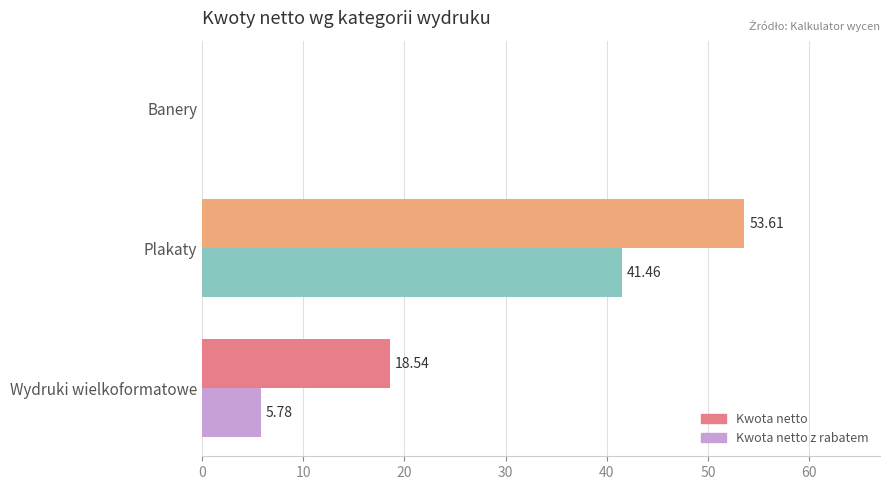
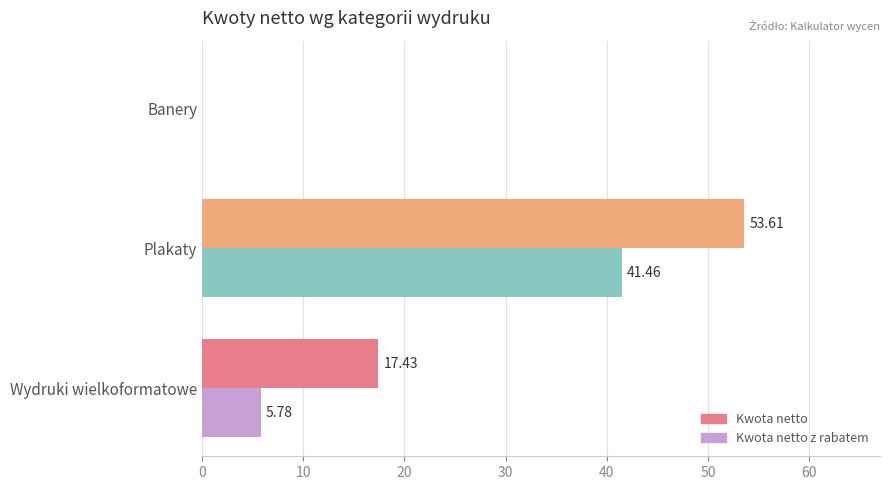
  {
    "Kwota netto": {
      "Plakaty": 53.61,
-     "Wydruki wielkoformatowe": 18.54
+     "Wydruki wielkoformatowe": 17.43
    },
    "Kwota netto z rabatem": {
      "Plakaty": 41.46,
      "Wydruki wielkoformatowe": 5.78
    }
  }
